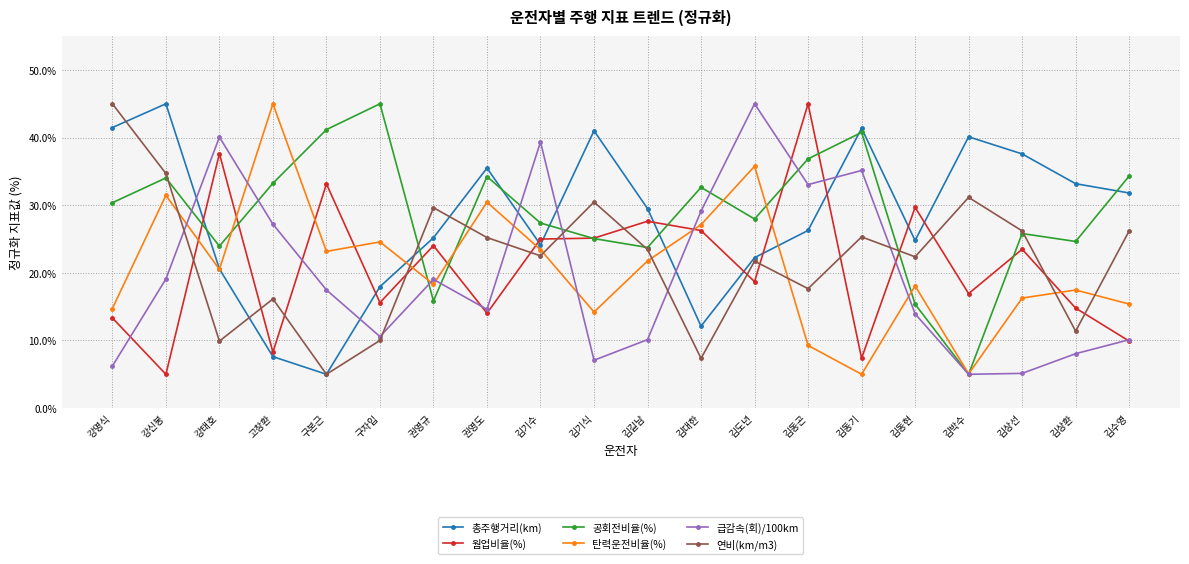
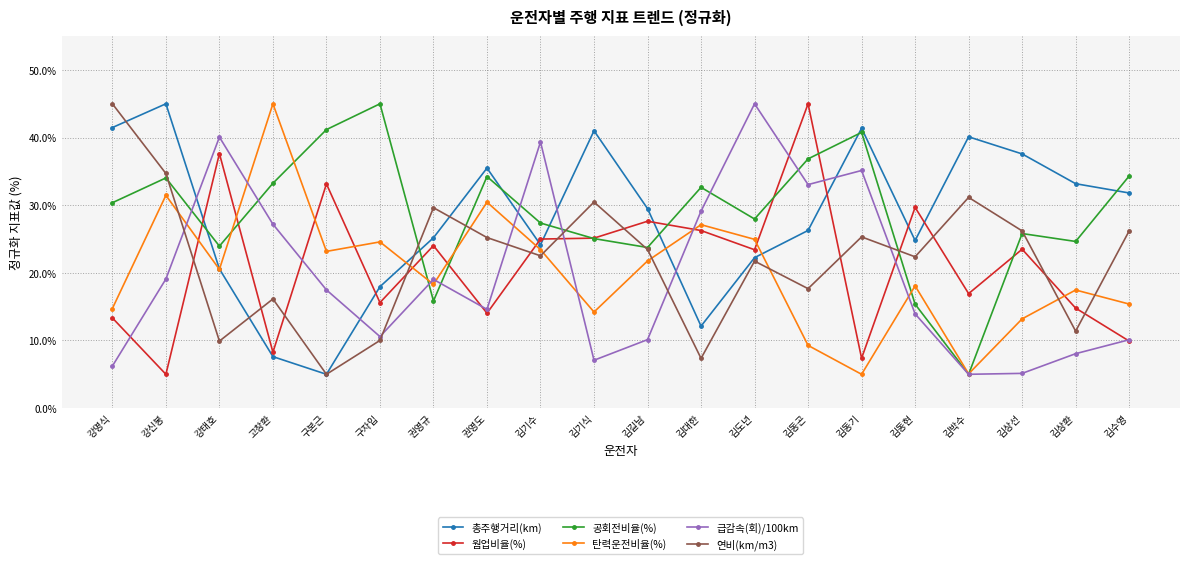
  {
    "총주행거리(km)": {
      "강명식": "41%",
      "강신봉": "45%",
      "고창환": "8%",
      "구자입": "18%",
      "권영규": "25%",
      "권영도": "35%",
      "김기수": "24%",
      "김기식": "41%",
      "김길남": "30%",
      "김대한": "12%",
      "김도년": "22%",
      "김동곤": "26%",
      "김동기": "41%",
      "김동현": "25%",
      "김박수": "40%",
      "김상선": "38%",
      "김상환": "33%",
      "김수영": "32%"
    },
    "웜업비율(%)": {
      "강명식": "13%",
      "강신봉": "5%",
      "강태호": "38%",
      "고창환": "8%",
      "구본근": "33%",
      "구자입": "16%",
      "권영규": "24%",
      "권영도": "14%",
      "김기수": "25%",
      "김길남": "28%",
      "김대한": "26%",
-     "김도년": "19%",
+     "김도년": "23%",
      "김동곤": "45%",
      "김동기": "7%",
      "김동현": "30%",
      "김박수": "17%",
      "김상선": "23%",
      "김상환": "15%"
    },
    "공회전비율(%)": {
      "강명식": "30%",
      "강신봉": "34%",
      "강태호": "24%",
      "고창환": "33%",
      "구본근": "41%",
      "구자입": "45%",
      "권영규": "16%",
      "권영도": "34%",
      "김기수": "27%",
      "김대한": "33%",
      "김도년": "28%",
      "김동곤": "37%",
      "김동기": "41%",
      "김동현": "15%",
      "김상선": "26%",
      "김상환": "25%",
      "김수영": "34%"
    },
    "탄력운전비율(%)": {
      "강명식": "15%",
      "강신봉": "31%",
      "고창환": "45%",
      "구본근": "23%",
      "구자입": "25%",
      "권영규": "18%",
      "권영도": "30%",
      "김기수": "23%",
      "김기식": "14%",
      "김길남": "22%",
      "김대한": "27%",
-     "김도년": "36%",
+     "김도년": "25%",
      "김동곤": "9%",
      "김동기": "5%",
      "김동현": "18%",
-     "김상선": "16%",
+     "김상선": "13%",
      "김상환": "17%",
      "김수영": "15%"
    },
    "급감속(회)/100km": {
      "강명식": "6%",
      "강신봉": "19%",
      "강태호": "40%",
      "고창환": "27%",
      "구본근": "17%",
      "구자입": "11%",
      "권영규": "19%",
      "권영도": "15%",
      "김기수": "39%",
      "김기식": "7%",
      "김길남": "10%",
      "김대한": "29%",
      "김도년": "45%",
      "김동곤": "33%",
      "김동기": "35%",
      "김동현": "14%",
      "김상선": "5%",
      "김상환": "8%"
    },
    "연비(km/m3)": {
      "강명식": "45%",
      "강신봉": "35%",
      "강태호": "10%",
      "고창환": "16%",
      "구자입": "10%",
      "권영규": "30%",
      "권영도": "25%",
      "김기수": "23%",
      "김기식": "30%",
      "김대한": "7%",
      "김도년": "22%",
      "김동곤": "18%",
      "김동기": "25%",
      "김동현": "22%",
      "김박수": "31%",
      "김상선": "26%",
      "김상환": "11%",
      "김수영": "26%"
    }
  }
